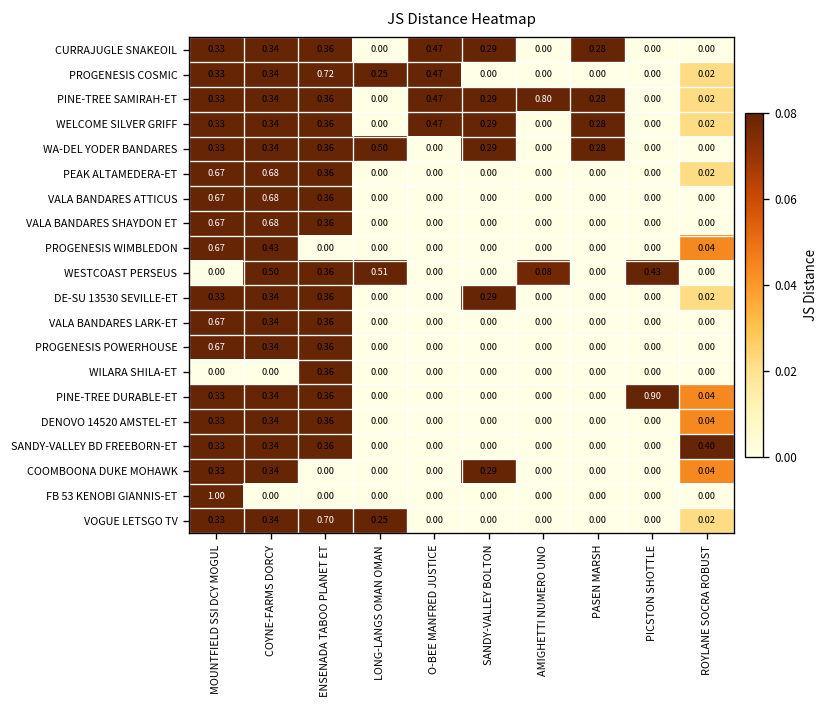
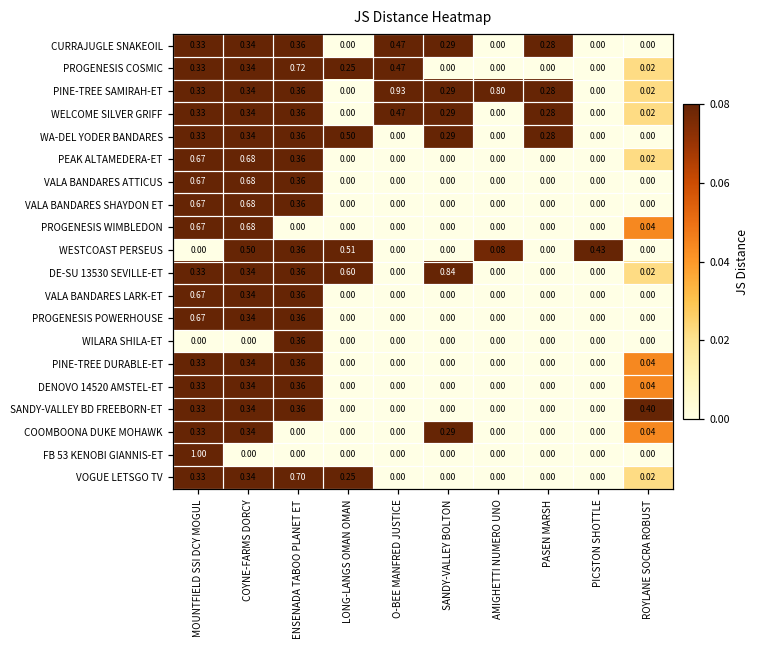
  {
    "CURRAJUGLE SNAKEOIL": {
      "MOUNTFIELD SSI DCY MOGUL": 0.33,
      "COYNE-FARMS DORCY": 0.34,
      "ENSENADA TABOO PLANET ET": 0.36,
      "LONG-LANGS OMAN OMAN": 0.00,
      "O-BEE MANFRED JUSTICE": 0.47,
      "SANDY-VALLEY BOLTON": 0.29,
      "AMIGHETTI NUMERO UNO": 0.00,
      "PASEN MARSH": 0.28,
      "PICSTON SHOTTLE": 0.00,
      "ROYLANE SOCRA ROBUST": 0.00
    },
    "PROGENESIS COSMIC": {
      "MOUNTFIELD SSI DCY MOGUL": 0.33,
      "COYNE-FARMS DORCY": 0.34,
      "ENSENADA TABOO PLANET ET": 0.72,
      "LONG-LANGS OMAN OMAN": 0.25,
      "O-BEE MANFRED JUSTICE": 0.47,
      "SANDY-VALLEY BOLTON": 0.00,
      "AMIGHETTI NUMERO UNO": 0.00,
      "PASEN MARSH": 0.00,
      "PICSTON SHOTTLE": 0.00,
      "ROYLANE SOCRA ROBUST": 0.02
    },
    "PINE-TREE SAMIRAH-ET": {
      "MOUNTFIELD SSI DCY MOGUL": 0.33,
      "COYNE-FARMS DORCY": 0.34,
      "ENSENADA TABOO PLANET ET": 0.36,
      "LONG-LANGS OMAN OMAN": 0.00,
-     "O-BEE MANFRED JUSTICE": 0.47,
+     "O-BEE MANFRED JUSTICE": 0.93,
      "SANDY-VALLEY BOLTON": 0.29,
      "AMIGHETTI NUMERO UNO": 0.80,
      "PASEN MARSH": 0.28,
      "PICSTON SHOTTLE": 0.00,
      "ROYLANE SOCRA ROBUST": 0.02
    },
    "WELCOME SILVER GRIFF": {
      "MOUNTFIELD SSI DCY MOGUL": 0.33,
      "COYNE-FARMS DORCY": 0.34,
      "ENSENADA TABOO PLANET ET": 0.36,
      "LONG-LANGS OMAN OMAN": 0.00,
      "O-BEE MANFRED JUSTICE": 0.47,
      "SANDY-VALLEY BOLTON": 0.29,
      "AMIGHETTI NUMERO UNO": 0.00,
      "PASEN MARSH": 0.28,
      "PICSTON SHOTTLE": 0.00,
      "ROYLANE SOCRA ROBUST": 0.02
    },
    "WA-DEL YODER BANDARES": {
      "MOUNTFIELD SSI DCY MOGUL": 0.33,
      "COYNE-FARMS DORCY": 0.34,
      "ENSENADA TABOO PLANET ET": 0.36,
      "LONG-LANGS OMAN OMAN": 0.50,
      "O-BEE MANFRED JUSTICE": 0.00,
      "SANDY-VALLEY BOLTON": 0.29,
      "AMIGHETTI NUMERO UNO": 0.00,
      "PASEN MARSH": 0.28,
      "PICSTON SHOTTLE": 0.00,
      "ROYLANE SOCRA ROBUST": 0.00
    },
    "PEAK ALTAMEDERA-ET": {
      "MOUNTFIELD SSI DCY MOGUL": 0.67,
      "COYNE-FARMS DORCY": 0.68,
      "ENSENADA TABOO PLANET ET": 0.36,
      "LONG-LANGS OMAN OMAN": 0.00,
      "O-BEE MANFRED JUSTICE": 0.00,
      "SANDY-VALLEY BOLTON": 0.00,
      "AMIGHETTI NUMERO UNO": 0.00,
      "PASEN MARSH": 0.00,
      "PICSTON SHOTTLE": 0.00,
      "ROYLANE SOCRA ROBUST": 0.02
    },
    "VALA BANDARES ATTICUS": {
      "MOUNTFIELD SSI DCY MOGUL": 0.67,
      "COYNE-FARMS DORCY": 0.68,
      "ENSENADA TABOO PLANET ET": 0.36,
      "LONG-LANGS OMAN OMAN": 0.00,
      "O-BEE MANFRED JUSTICE": 0.00,
      "SANDY-VALLEY BOLTON": 0.00,
      "AMIGHETTI NUMERO UNO": 0.00,
      "PASEN MARSH": 0.00,
      "PICSTON SHOTTLE": 0.00,
      "ROYLANE SOCRA ROBUST": 0.00
    },
    "VALA BANDARES SHAYDON ET": {
      "MOUNTFIELD SSI DCY MOGUL": 0.67,
      "COYNE-FARMS DORCY": 0.68,
      "ENSENADA TABOO PLANET ET": 0.36,
      "LONG-LANGS OMAN OMAN": 0.00,
      "O-BEE MANFRED JUSTICE": 0.00,
      "SANDY-VALLEY BOLTON": 0.00,
      "AMIGHETTI NUMERO UNO": 0.00,
      "PASEN MARSH": 0.00,
      "PICSTON SHOTTLE": 0.00,
      "ROYLANE SOCRA ROBUST": 0.00
    },
    "PROGENESIS WIMBLEDON": {
      "MOUNTFIELD SSI DCY MOGUL": 0.67,
-     "COYNE-FARMS DORCY": 0.43,
+     "COYNE-FARMS DORCY": 0.68,
      "ENSENADA TABOO PLANET ET": 0.00,
      "LONG-LANGS OMAN OMAN": 0.00,
      "O-BEE MANFRED JUSTICE": 0.00,
      "SANDY-VALLEY BOLTON": 0.00,
      "AMIGHETTI NUMERO UNO": 0.00,
      "PASEN MARSH": 0.00,
      "PICSTON SHOTTLE": 0.00,
      "ROYLANE SOCRA ROBUST": 0.04
    },
    "WESTCOAST PERSEUS": {
      "MOUNTFIELD SSI DCY MOGUL": 0.00,
      "COYNE-FARMS DORCY": 0.50,
      "ENSENADA TABOO PLANET ET": 0.36,
      "LONG-LANGS OMAN OMAN": 0.51,
      "O-BEE MANFRED JUSTICE": 0.00,
      "SANDY-VALLEY BOLTON": 0.00,
      "AMIGHETTI NUMERO UNO": 0.08,
      "PASEN MARSH": 0.00,
      "PICSTON SHOTTLE": 0.43,
      "ROYLANE SOCRA ROBUST": 0.00
    },
    "DE-SU 13530 SEVILLE-ET": {
      "MOUNTFIELD SSI DCY MOGUL": 0.33,
      "COYNE-FARMS DORCY": 0.34,
      "ENSENADA TABOO PLANET ET": 0.36,
-     "LONG-LANGS OMAN OMAN": 0.00,
+     "LONG-LANGS OMAN OMAN": 0.60,
      "O-BEE MANFRED JUSTICE": 0.00,
-     "SANDY-VALLEY BOLTON": 0.29,
+     "SANDY-VALLEY BOLTON": 0.84,
      "AMIGHETTI NUMERO UNO": 0.00,
      "PASEN MARSH": 0.00,
      "PICSTON SHOTTLE": 0.00,
      "ROYLANE SOCRA ROBUST": 0.02
    },
    "VALA BANDARES LARK-ET": {
      "MOUNTFIELD SSI DCY MOGUL": 0.67,
      "COYNE-FARMS DORCY": 0.34,
      "ENSENADA TABOO PLANET ET": 0.36,
      "LONG-LANGS OMAN OMAN": 0.00,
      "O-BEE MANFRED JUSTICE": 0.00,
      "SANDY-VALLEY BOLTON": 0.00,
      "AMIGHETTI NUMERO UNO": 0.00,
      "PASEN MARSH": 0.00,
      "PICSTON SHOTTLE": 0.00,
      "ROYLANE SOCRA ROBUST": 0.00
    },
    "PROGENESIS POWERHOUSE": {
      "MOUNTFIELD SSI DCY MOGUL": 0.67,
      "COYNE-FARMS DORCY": 0.34,
      "ENSENADA TABOO PLANET ET": 0.36,
      "LONG-LANGS OMAN OMAN": 0.00,
      "O-BEE MANFRED JUSTICE": 0.00,
      "SANDY-VALLEY BOLTON": 0.00,
      "AMIGHETTI NUMERO UNO": 0.00,
      "PASEN MARSH": 0.00,
      "PICSTON SHOTTLE": 0.00,
      "ROYLANE SOCRA ROBUST": 0.00
    },
    "WILARA SHILA-ET": {
      "MOUNTFIELD SSI DCY MOGUL": 0.00,
      "COYNE-FARMS DORCY": 0.00,
      "ENSENADA TABOO PLANET ET": 0.36,
      "LONG-LANGS OMAN OMAN": 0.00,
      "O-BEE MANFRED JUSTICE": 0.00,
      "SANDY-VALLEY BOLTON": 0.00,
      "AMIGHETTI NUMERO UNO": 0.00,
      "PASEN MARSH": 0.00,
      "PICSTON SHOTTLE": 0.00,
      "ROYLANE SOCRA ROBUST": 0.00
    },
    "PINE-TREE DURABLE-ET": {
      "MOUNTFIELD SSI DCY MOGUL": 0.33,
      "COYNE-FARMS DORCY": 0.34,
      "ENSENADA TABOO PLANET ET": 0.36,
      "LONG-LANGS OMAN OMAN": 0.00,
      "O-BEE MANFRED JUSTICE": 0.00,
      "SANDY-VALLEY BOLTON": 0.00,
      "AMIGHETTI NUMERO UNO": 0.00,
      "PASEN MARSH": 0.00,
-     "PICSTON SHOTTLE": 0.90,
+     "PICSTON SHOTTLE": 0.00,
      "ROYLANE SOCRA ROBUST": 0.04
    },
    "DENOVO 14520 AMSTEL-ET": {
      "MOUNTFIELD SSI DCY MOGUL": 0.33,
      "COYNE-FARMS DORCY": 0.34,
      "ENSENADA TABOO PLANET ET": 0.36,
      "LONG-LANGS OMAN OMAN": 0.00,
      "O-BEE MANFRED JUSTICE": 0.00,
      "SANDY-VALLEY BOLTON": 0.00,
      "AMIGHETTI NUMERO UNO": 0.00,
      "PASEN MARSH": 0.00,
      "PICSTON SHOTTLE": 0.00,
      "ROYLANE SOCRA ROBUST": 0.04
    },
    "SANDY-VALLEY BD FREEBORN-ET": {
      "MOUNTFIELD SSI DCY MOGUL": 0.33,
      "COYNE-FARMS DORCY": 0.34,
      "ENSENADA TABOO PLANET ET": 0.36,
      "LONG-LANGS OMAN OMAN": 0.00,
      "O-BEE MANFRED JUSTICE": 0.00,
      "SANDY-VALLEY BOLTON": 0.00,
      "AMIGHETTI NUMERO UNO": 0.00,
      "PASEN MARSH": 0.00,
      "PICSTON SHOTTLE": 0.00,
      "ROYLANE SOCRA ROBUST": 0.40
    },
    "COOMBOONA DUKE MOHAWK": {
      "MOUNTFIELD SSI DCY MOGUL": 0.33,
      "COYNE-FARMS DORCY": 0.34,
      "ENSENADA TABOO PLANET ET": 0.00,
      "LONG-LANGS OMAN OMAN": 0.00,
      "O-BEE MANFRED JUSTICE": 0.00,
      "SANDY-VALLEY BOLTON": 0.29,
      "AMIGHETTI NUMERO UNO": 0.00,
      "PASEN MARSH": 0.00,
      "PICSTON SHOTTLE": 0.00,
      "ROYLANE SOCRA ROBUST": 0.04
    },
    "FB 53 KENOBI GIANNIS-ET": {
      "MOUNTFIELD SSI DCY MOGUL": 1.00,
      "COYNE-FARMS DORCY": 0.00,
      "ENSENADA TABOO PLANET ET": 0.00,
      "LONG-LANGS OMAN OMAN": 0.00,
      "O-BEE MANFRED JUSTICE": 0.00,
      "SANDY-VALLEY BOLTON": 0.00,
      "AMIGHETTI NUMERO UNO": 0.00,
      "PASEN MARSH": 0.00,
      "PICSTON SHOTTLE": 0.00,
      "ROYLANE SOCRA ROBUST": 0.00
    },
    "VOGUE LETSGO TV": {
      "MOUNTFIELD SSI DCY MOGUL": 0.33,
      "COYNE-FARMS DORCY": 0.34,
      "ENSENADA TABOO PLANET ET": 0.70,
      "LONG-LANGS OMAN OMAN": 0.25,
      "O-BEE MANFRED JUSTICE": 0.00,
      "SANDY-VALLEY BOLTON": 0.00,
      "AMIGHETTI NUMERO UNO": 0.00,
      "PASEN MARSH": 0.00,
      "PICSTON SHOTTLE": 0.00,
      "ROYLANE SOCRA ROBUST": 0.02
    }
  }
